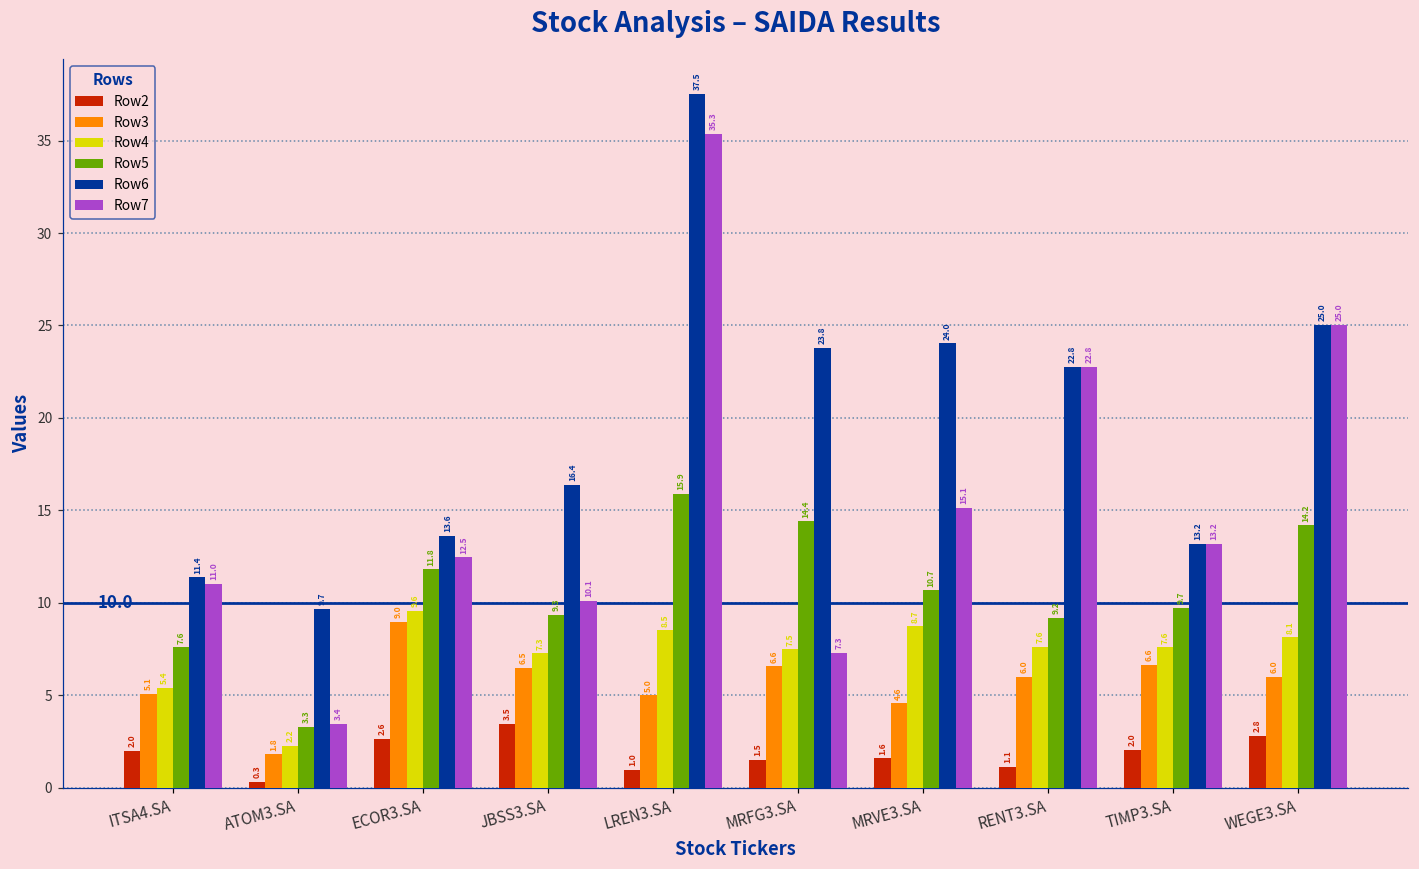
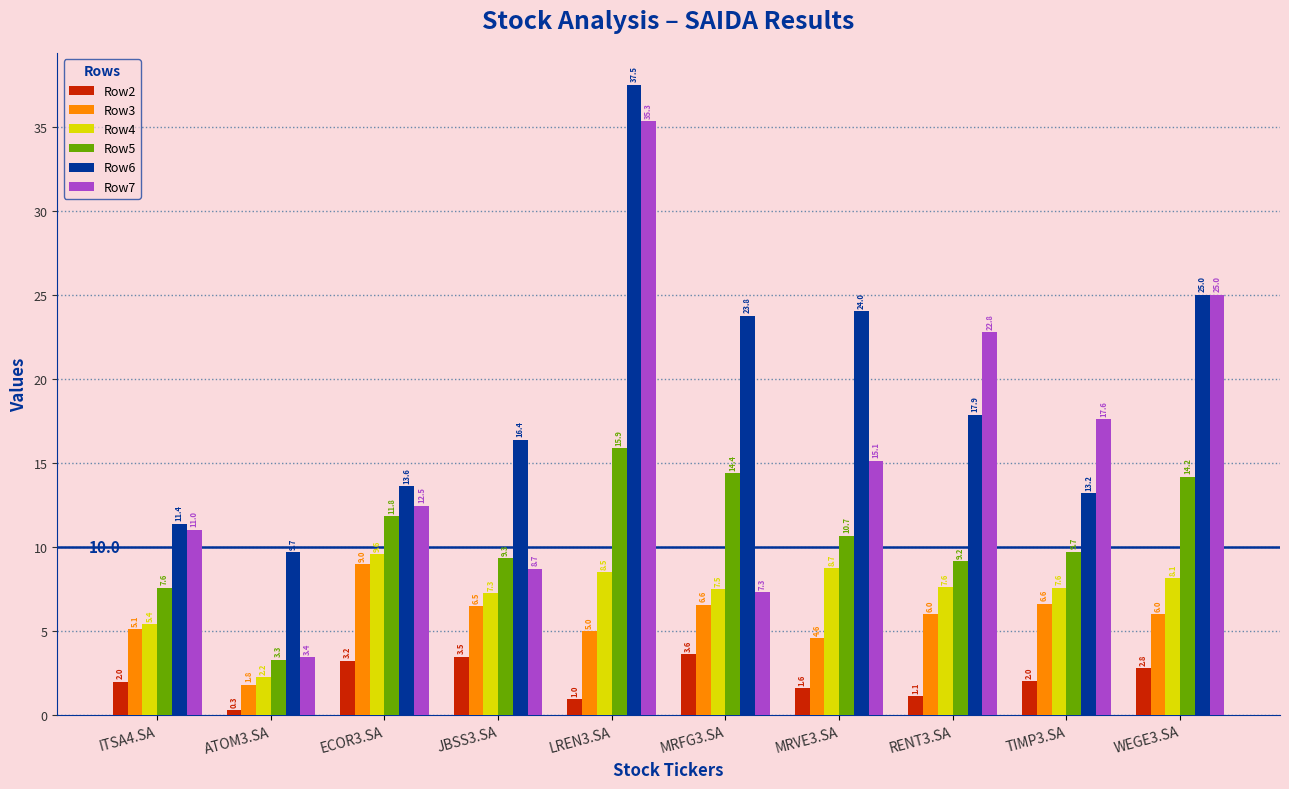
  {
    "Row2": {
      "ITSA4.SA": 2.0,
      "ATOM3.SA": 0.3,
-     "ECOR3.SA": 2.6,
+     "ECOR3.SA": 3.2,
      "JBSS3.SA": 3.5,
      "LREN3.SA": 1.0,
-     "MRFG3.SA": 1.5,
+     "MRFG3.SA": 3.6,
      "MRVE3.SA": 1.6,
      "RENT3.SA": 1.1,
      "TIMP3.SA": 2.0,
      "WEGE3.SA": 2.8
    },
    "Row3": {
      "ITSA4.SA": 5.1,
      "ATOM3.SA": 1.8,
      "ECOR3.SA": 9.0,
      "JBSS3.SA": 6.5,
      "LREN3.SA": 5.0,
      "MRFG3.SA": 6.6,
      "MRVE3.SA": 4.6,
      "RENT3.SA": 6.0,
      "TIMP3.SA": 6.6,
      "WEGE3.SA": 6.0
    },
    "Row4": {
      "ITSA4.SA": 5.4,
      "ATOM3.SA": 2.2,
      "ECOR3.SA": 9.6,
      "JBSS3.SA": 7.3,
      "LREN3.SA": 8.5,
      "MRFG3.SA": 7.5,
      "MRVE3.SA": 8.7,
      "RENT3.SA": 7.6,
      "TIMP3.SA": 7.6,
      "WEGE3.SA": 8.1
    },
    "Row5": {
      "ITSA4.SA": 7.6,
      "ATOM3.SA": 3.3,
      "ECOR3.SA": 11.8,
      "JBSS3.SA": 9.3,
      "LREN3.SA": 15.9,
      "MRFG3.SA": 14.4,
      "MRVE3.SA": 10.7,
      "RENT3.SA": 9.2,
      "TIMP3.SA": 9.7,
      "WEGE3.SA": 14.2
    },
    "Row6": {
      "ITSA4.SA": 11.4,
      "ATOM3.SA": 9.7,
      "ECOR3.SA": 13.6,
      "JBSS3.SA": 16.4,
      "LREN3.SA": 37.5,
      "MRFG3.SA": 23.8,
      "MRVE3.SA": 24.0,
-     "RENT3.SA": 22.8,
+     "RENT3.SA": 17.9,
      "TIMP3.SA": 13.2,
      "WEGE3.SA": 25.0
    },
    "Row7": {
      "ITSA4.SA": 11.0,
      "ATOM3.SA": 3.4,
      "ECOR3.SA": 12.5,
-     "JBSS3.SA": 10.1,
+     "JBSS3.SA": 8.7,
      "LREN3.SA": 35.3,
      "MRFG3.SA": 7.3,
      "MRVE3.SA": 15.1,
      "RENT3.SA": 22.8,
-     "TIMP3.SA": 13.2,
+     "TIMP3.SA": 17.6,
      "WEGE3.SA": 25.0
    }
  }
